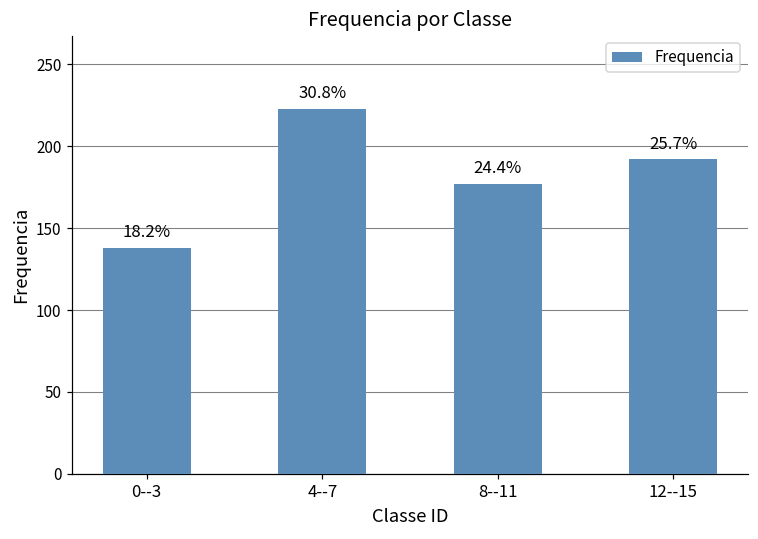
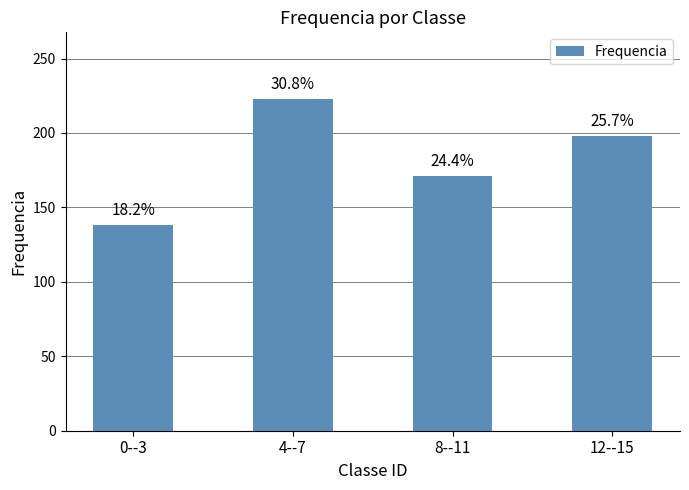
  {
-   "8--11": 177,
-   "12--15": 192
+   "8--11": 171,
+   "12--15": 198
  }
